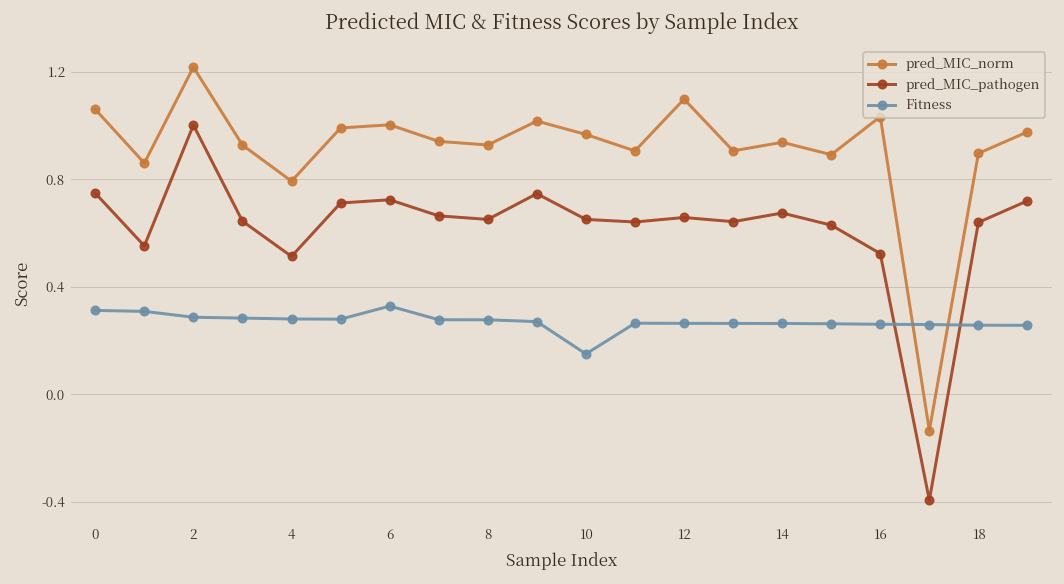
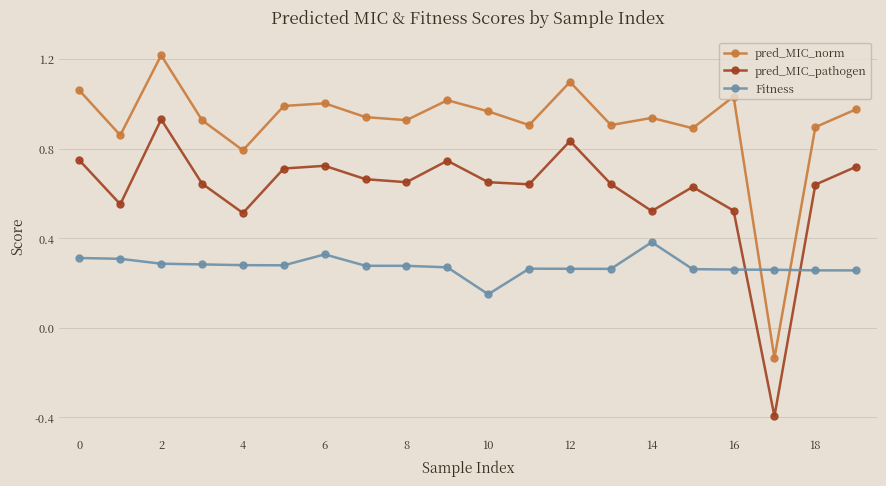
  {
    "pred_MIC_norm": {
      "0": 1.06,
      "2": 1.22,
      "4": 0.79,
      "6": 1.00,
      "8": 0.93,
      "10": 0.97,
      "12": 1.10,
      "14": 0.94,
      "18": 0.90
    },
    "pred_MIC_pathogen": {
      "0": 0.75,
-     "2": 1.00,
+     "2": 0.93,
      "4": 0.51,
      "6": 0.72,
      "8": 0.65,
      "10": 0.65,
-     "12": 0.66,
-     "14": 0.67,
+     "12": 0.83,
+     "14": 0.52,
      "16": 0.52,
      "18": 0.64
    },
    "Fitness": {
      "0": 0.31,
      "2": 0.29,
      "4": 0.28,
      "6": 0.33,
      "8": 0.28,
      "10": 0.15,
      "12": 0.26,
-     "14": 0.26,
+     "14": 0.38,
      "16": 0.26,
      "18": 0.26
    }
  }
